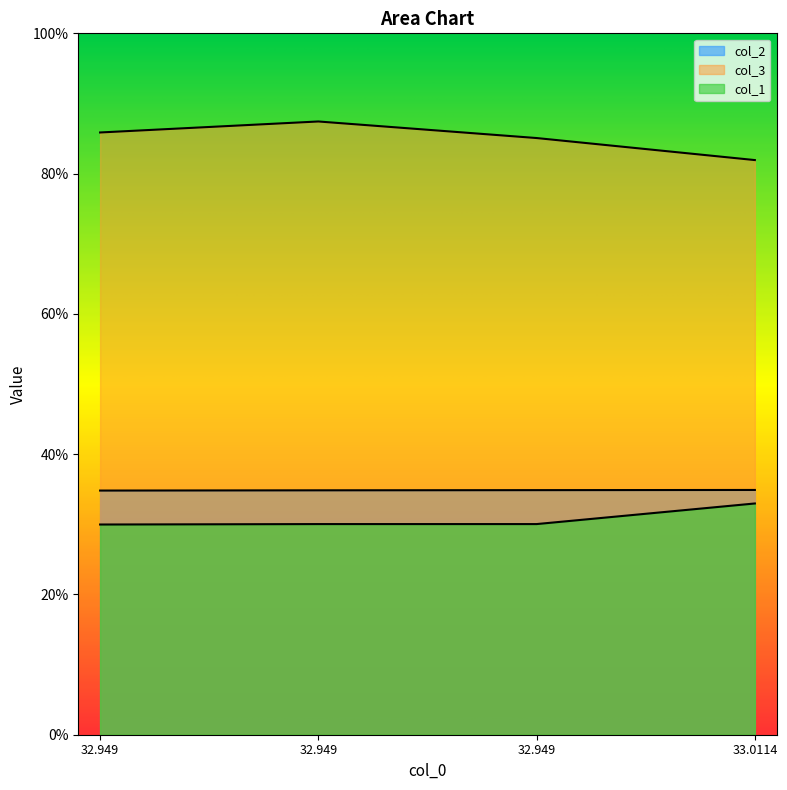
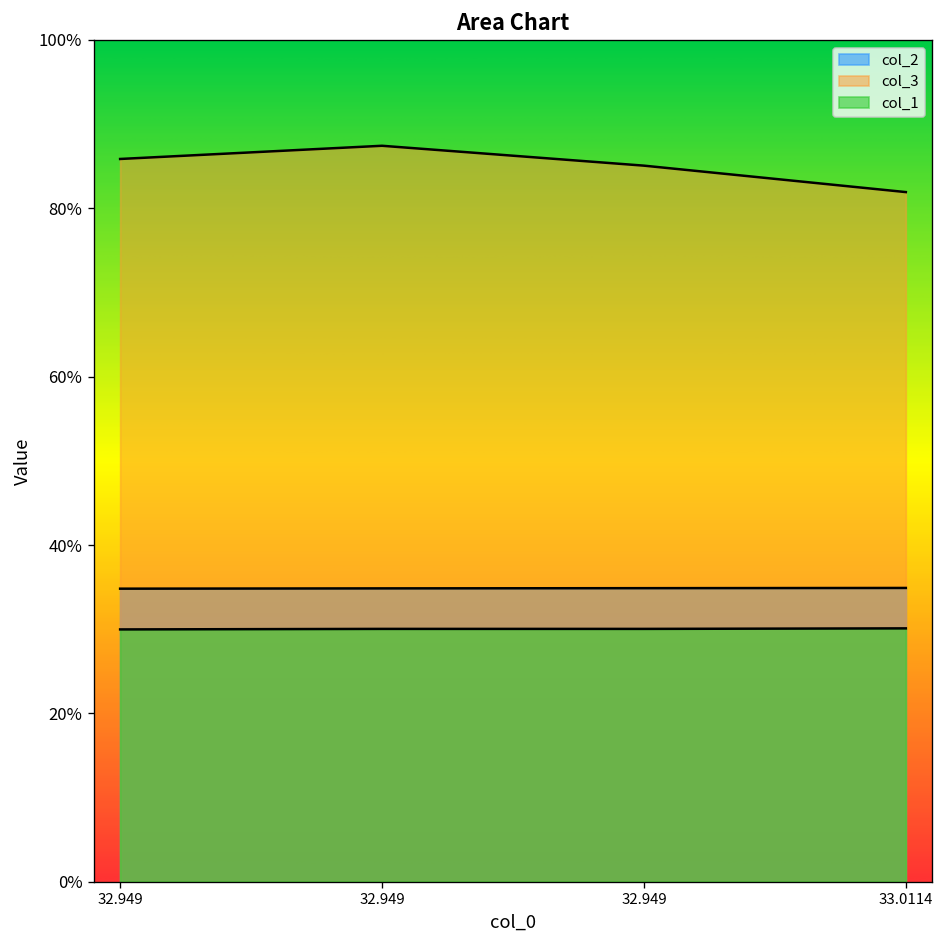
  {
    "col_2": {
      "33.0114": "35%"
    },
    "col_3": {
      "33.0114": "82%"
    },
    "col_1": {
-     "33.0114": "33%"
+     "33.0114": "30%"
    }
  }
